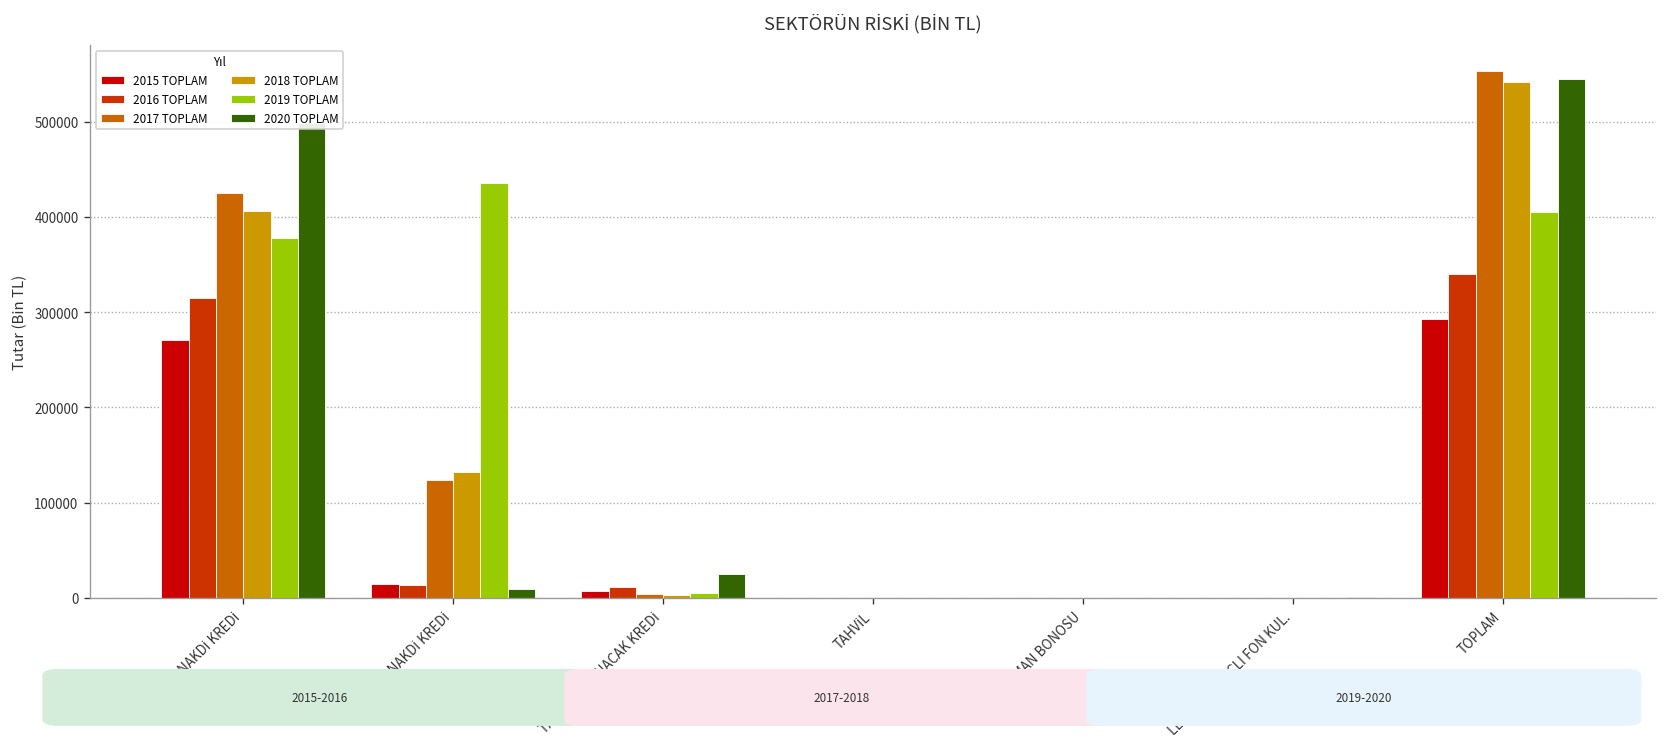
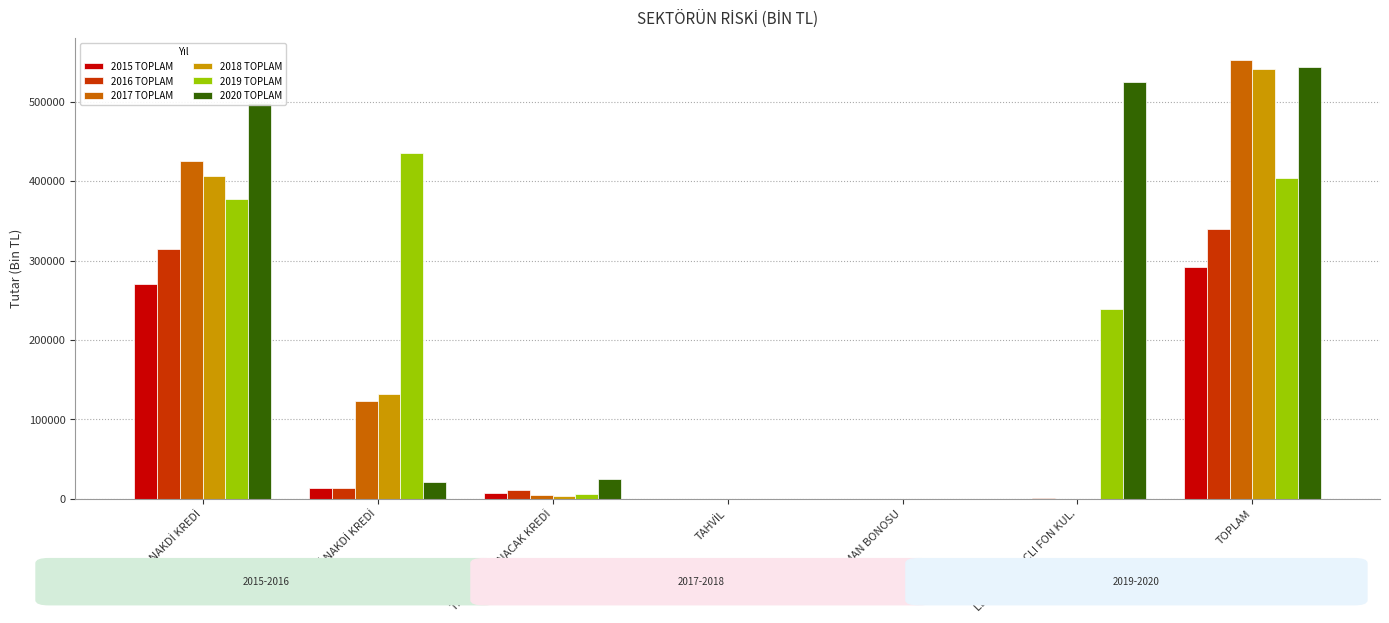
  {
    "2019 TOPLAM": {
      "NAKDİ KREDİ": 380000,
      "GAYRİ NAKDİ KREDİ": 440000,
      "TASFİYE OLUNACAK KREDİ": 10000,
      "TAHVİL": 0,
      "FİNANSMAN BONOSU": 0,
-     "LEASING AMAÇLI FON KUL.": 0,
+     "LEASING AMAÇLI FON KUL.": 240000,
      "TOPLAM": 400000
    },
    "2020 TOPLAM": {
-     "GAYRİ NAKDİ KREDİ": 10000,
+     "GAYRİ NAKDİ KREDİ": 20000,
      "TASFİYE OLUNACAK KREDİ": 30000,
      "TAHVİL": 0,
      "FİNANSMAN BONOSU": 0,
-     "LEASING AMAÇLI FON KUL.": 0,
+     "LEASING AMAÇLI FON KUL.": 530000,
      "TOPLAM": 540000
    }
  }
